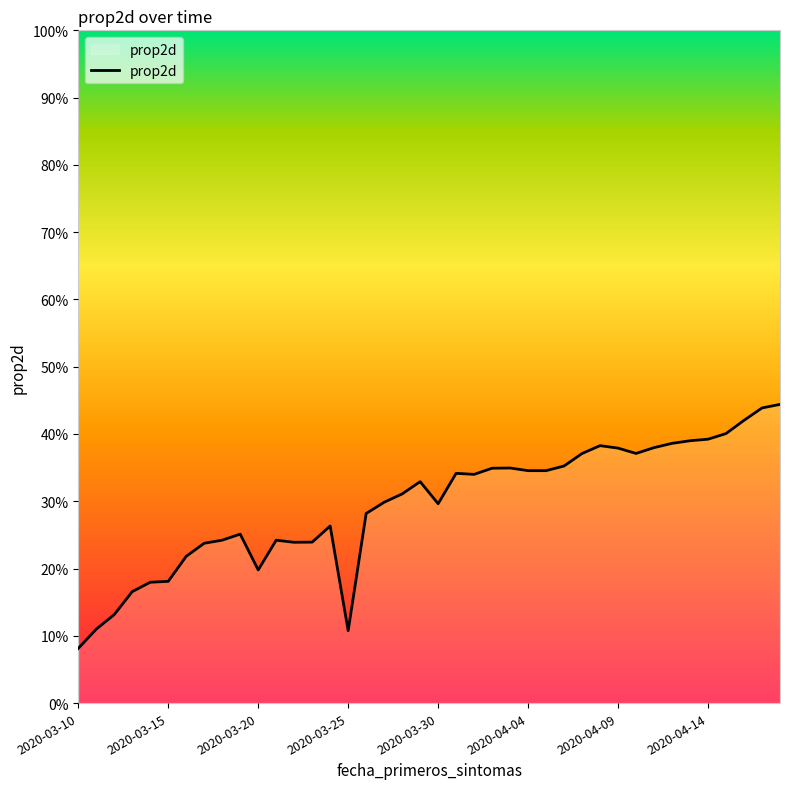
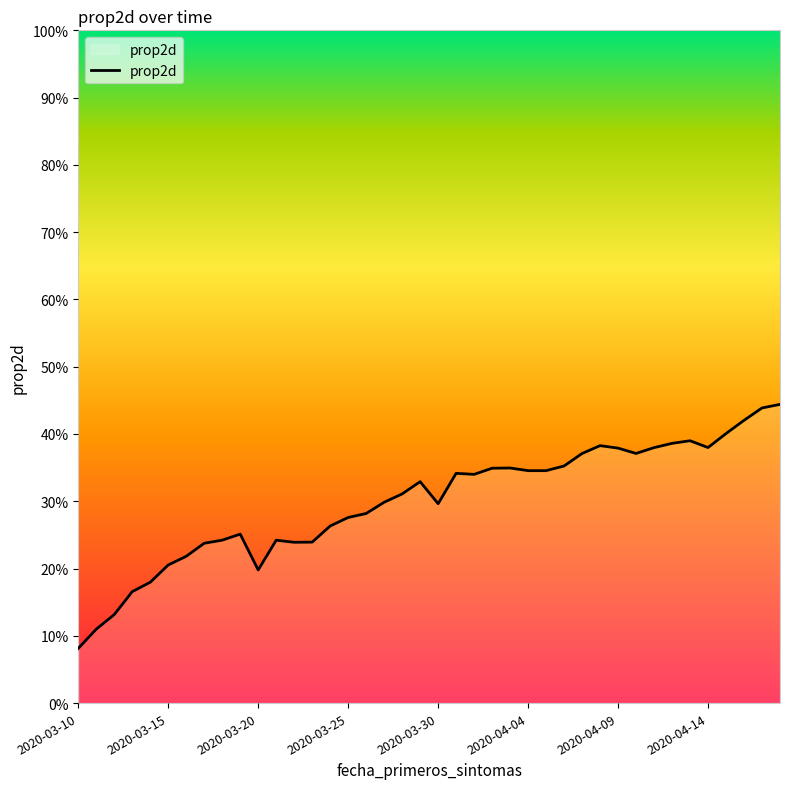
  {
    "2020-03-10": "8%",
-   "2020-03-15": "18%",
+   "2020-03-15": "21%",
    "2020-03-20": "20%",
-   "2020-03-25": "11%",
+   "2020-03-25": "28%",
    "2020-03-30": "30%",
    "2020-04-04": "35%",
    "2020-04-09": "38%",
-   "2020-04-14": "39%"
+   "2020-04-14": "38%"
  }
